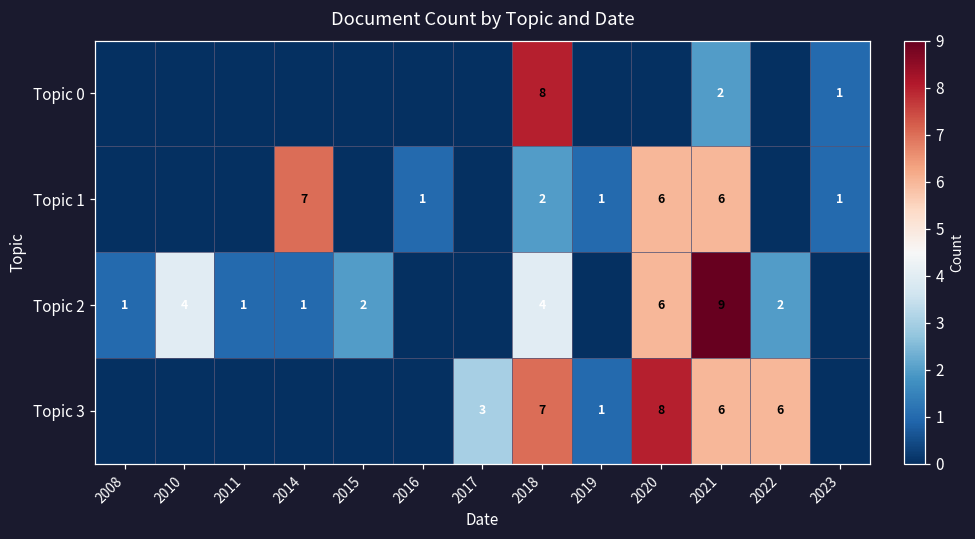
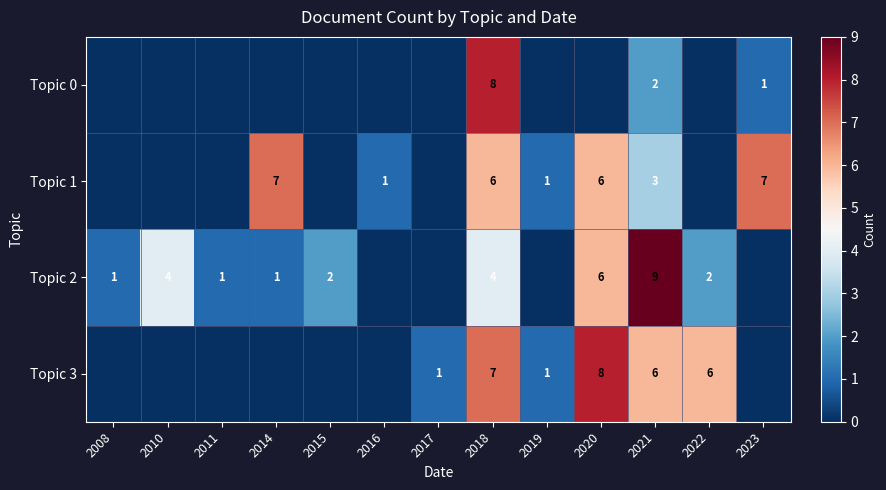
  {
    "Topic 0": {
      "2018": 8,
      "2021": 2,
      "2023": 1
    },
    "Topic 1": {
      "2014": 7,
      "2016": 1,
-     "2018": 2,
+     "2018": 6,
      "2019": 1,
      "2020": 6,
-     "2021": 6,
-     "2023": 1
+     "2021": 3,
+     "2023": 7
    },
    "Topic 2": {
      "2008": 1,
      "2011": 1,
      "2014": 1,
      "2015": 2,
      "2020": 6,
      "2021": 9,
      "2022": 2
    },
    "Topic 3": {
-     "2017": 3,
+     "2017": 1,
      "2018": 7,
      "2019": 1,
      "2020": 8,
      "2021": 6,
      "2022": 6
    }
  }
